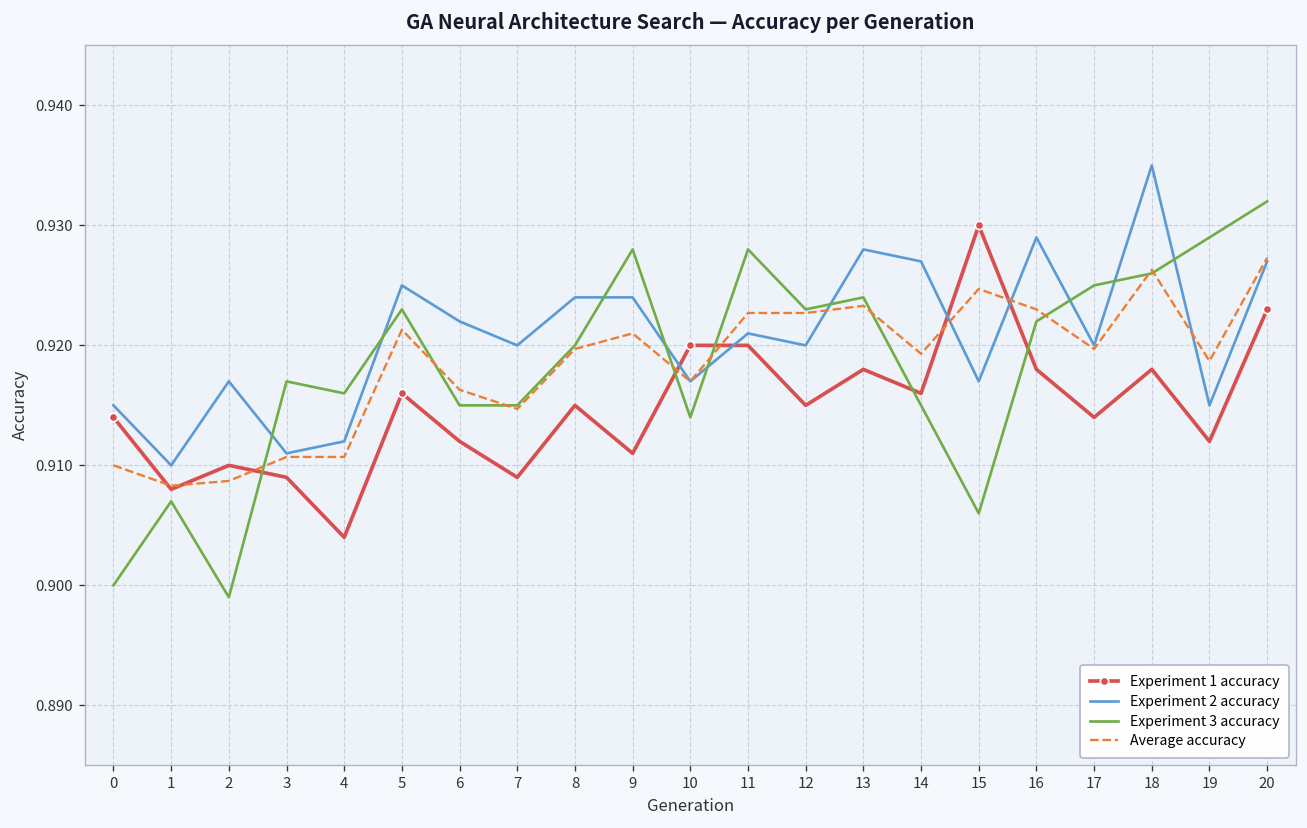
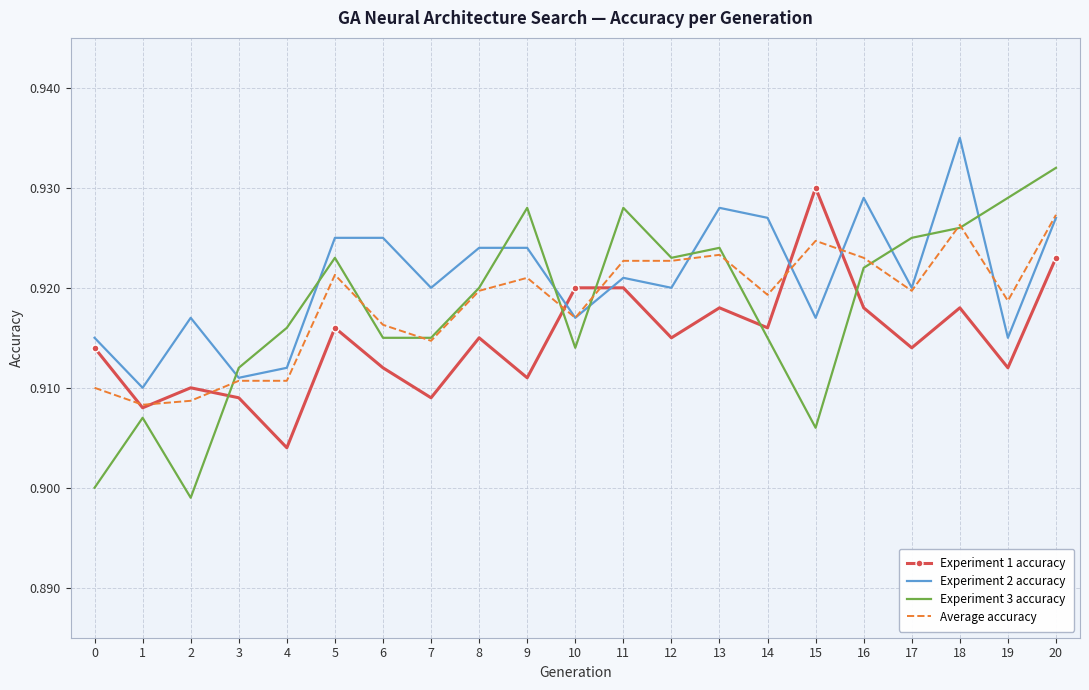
  {
    "Experiment 2 accuracy": {
      "0": 0.915,
      "1": 0.910,
      "2": 0.917,
      "3": 0.911,
      "4": 0.912,
      "5": 0.925,
-     "6": 0.922,
+     "6": 0.925,
      "7": 0.920,
      "8": 0.924,
      "9": 0.924,
      "11": 0.921,
      "12": 0.920,
      "13": 0.928,
      "14": 0.927,
      "15": 0.917,
      "16": 0.929,
      "17": 0.920,
      "18": 0.935,
      "19": 0.915,
      "20": 0.927
    },
    "Experiment 3 accuracy": {
      "0": 0.900,
      "1": 0.907,
      "2": 0.899,
-     "3": 0.917,
+     "3": 0.912,
      "4": 0.916,
      "5": 0.923,
      "6": 0.915,
      "7": 0.915,
      "8": 0.920,
      "9": 0.928,
      "10": 0.914,
      "11": 0.928,
      "12": 0.923,
      "13": 0.924,
      "14": 0.915,
      "15": 0.906,
      "16": 0.922,
      "17": 0.925,
      "18": 0.926,
      "19": 0.929,
      "20": 0.932
    }
  }
